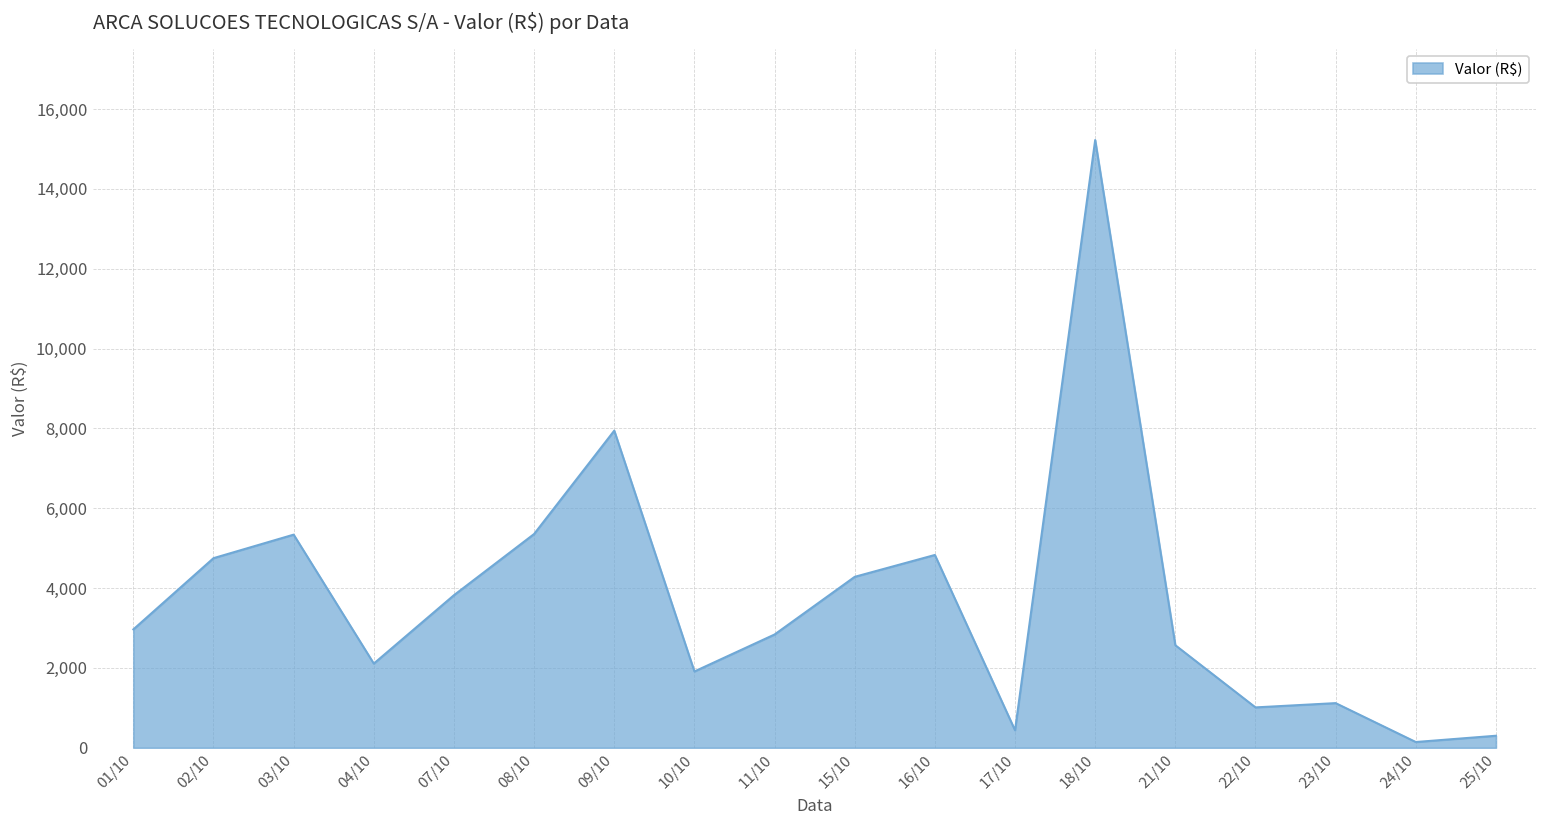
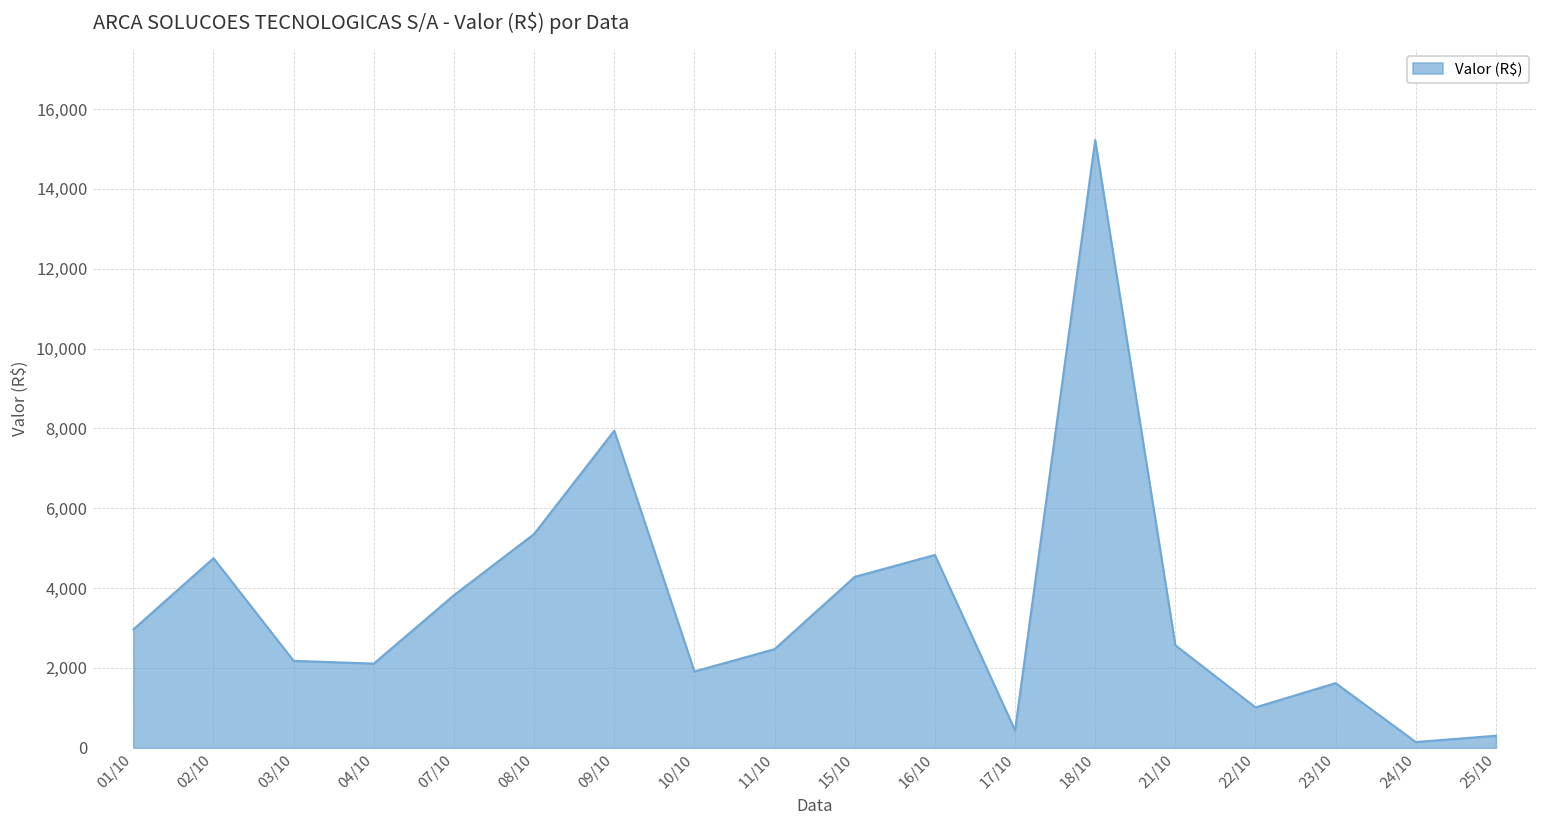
  {
    "01/10": "3,000",
    "02/10": "4,800",
-   "03/10": "5,300",
+   "03/10": "2,200",
    "04/10": "2,100",
    "07/10": "3,800",
    "08/10": "5,400",
    "09/10": "7,900",
    "10/10": "1,900",
-   "11/10": "2,800",
+   "11/10": "2,500",
    "15/10": "4,300",
    "16/10": "4,800",
    "17/10": "400",
    "18/10": "15,200",
    "21/10": "2,600",
    "22/10": "1,000",
-   "23/10": "1,100",
+   "23/10": "1,600",
    "24/10": "100",
    "25/10": "300"
  }
